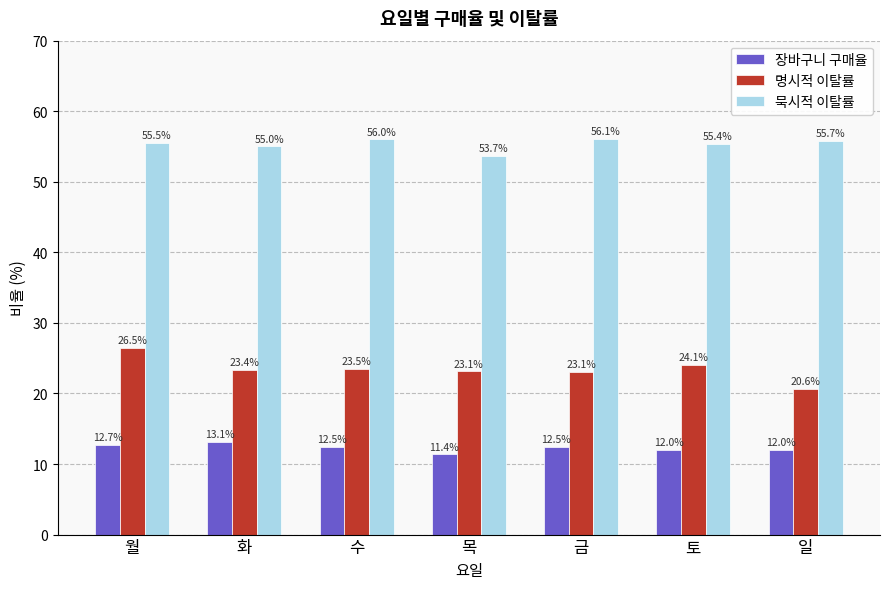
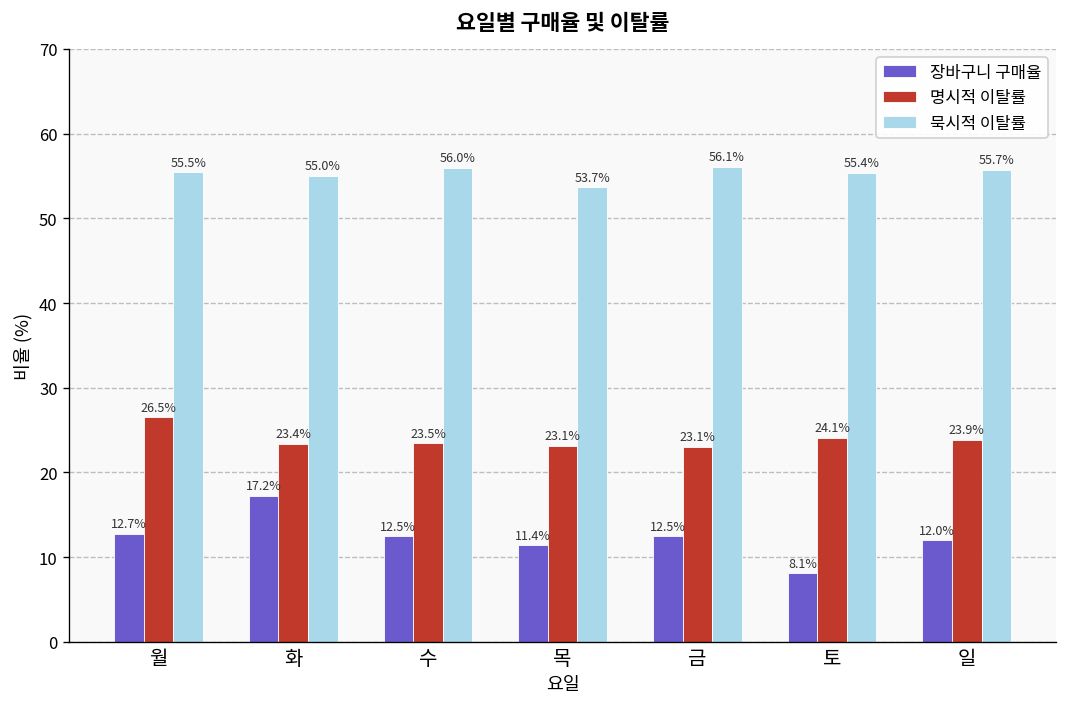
  {
    "장바구니 구매율": {
      "월": "12.7%",
-     "화": "13.1%",
+     "화": "17.2%",
      "수": "12.5%",
      "목": "11.4%",
      "금": "12.5%",
-     "토": "12.0%",
+     "토": "8.1%",
      "일": "12.0%"
    },
    "명시적 이탈률": {
      "월": "26.5%",
      "화": "23.4%",
      "수": "23.5%",
      "목": "23.1%",
      "금": "23.1%",
      "토": "24.1%",
-     "일": "20.6%"
+     "일": "23.9%"
    },
    "묵시적 이탈률": {
      "월": "55.5%",
      "화": "55.0%",
      "수": "56.0%",
      "목": "53.7%",
      "금": "56.1%",
      "토": "55.4%",
      "일": "55.7%"
    }
  }
